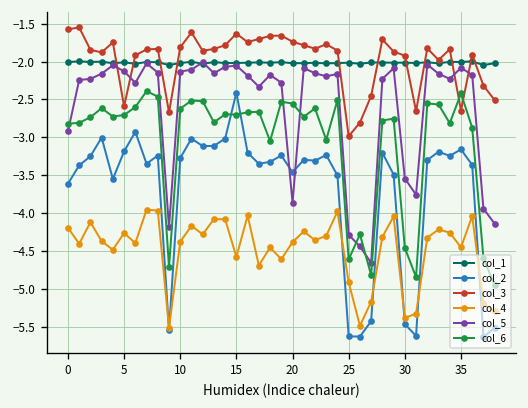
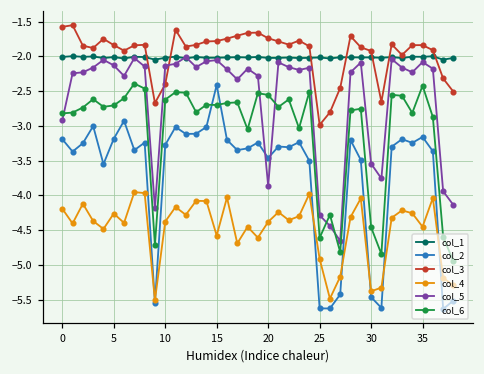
  {
    "col_2": {
-     "0": -3.6,
+     "0": -3.2,
      "5": -3.2,
      "10": -3.3,
      "15": -2.4,
      "20": -3.5,
      "25": -5.6,
      "30": -5.5,
      "35": -3.2
    },
    "col_3": {
      "0": -1.6,
-     "5": -2.6,
-     "10": -1.8,
-     "15": -1.6,
+     "5": -1.8,
+     "10": -2.4,
+     "15": -1.8,
      "20": -1.7,
      "25": -3.0,
      "30": -1.9,
-     "35": -2.6
+     "35": -1.8
    },
    "col_4": {
      "0": -4.2,
      "5": -4.3,
      "10": -4.4,
      "15": -4.6,
      "20": -4.4,
      "25": -4.9,
      "30": -5.4,
      "35": -4.5
    },
    "col_5": {
      "0": -2.9,
      "5": -2.1,
      "10": -2.1,
      "20": -3.9,
      "25": -4.3,
      "30": -3.5,
      "35": -2.1
    }
  }
